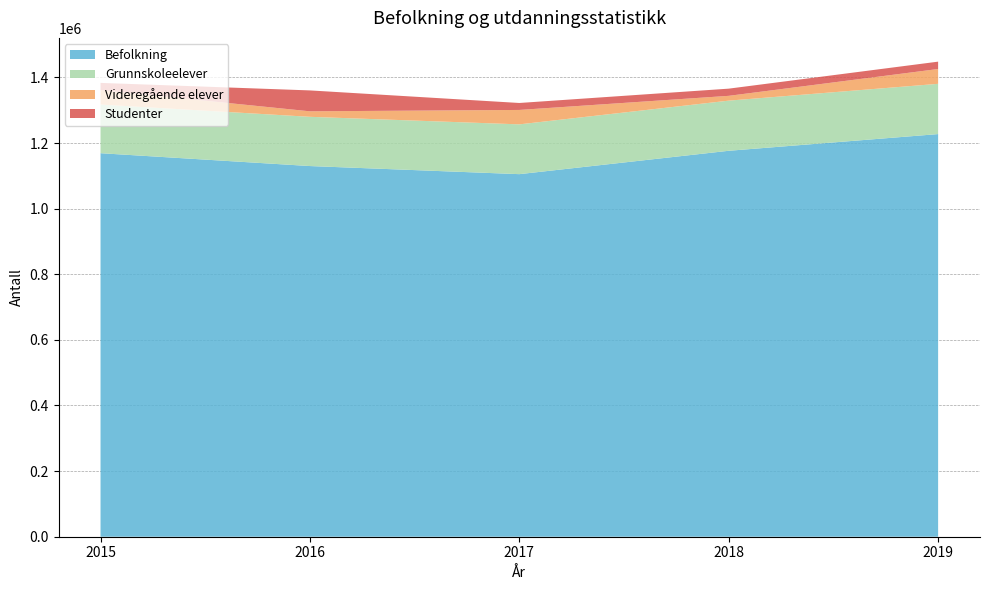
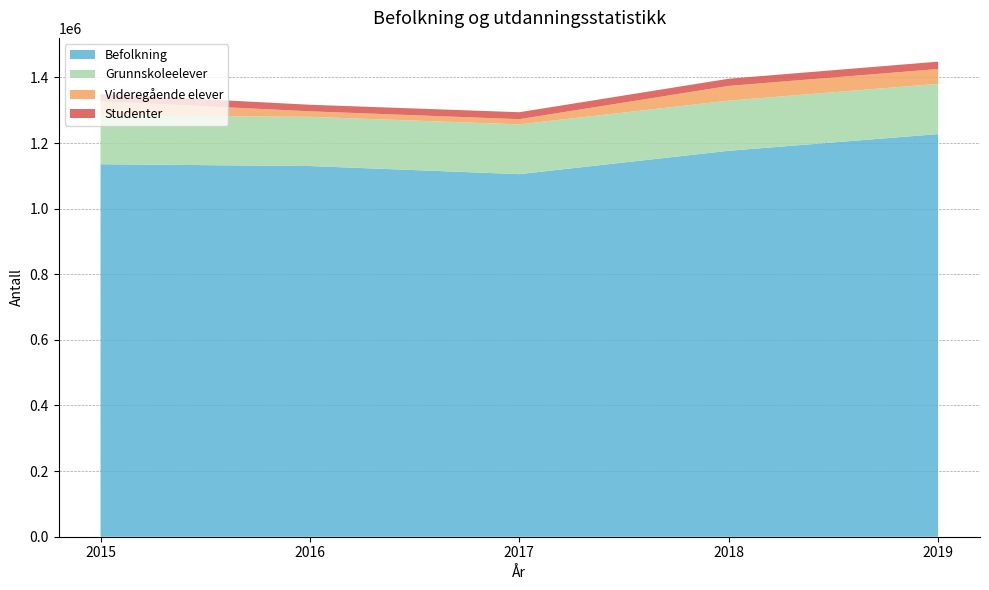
  {
    "Befolkning": {
-     "2015": 1170000,
+     "2015": 1140000,
      "2016": 1130000,
      "2017": 1110000,
      "2018": 1180000,
      "2019": 1230000
    },
    "Grunnskoleelever": {
      "2016": 150000,
      "2017": 150000,
      "2018": 150000,
      "2019": 150000
    },
    "Videregående elever": {
      "2016": 20000,
-     "2017": 40000,
-     "2018": 10000,
+     "2017": 20000,
+     "2018": 40000,
      "2019": 50000
    },
    "Studenter": {
-     "2016": 60000,
+     "2016": 20000,
      "2017": 20000,
      "2018": 20000,
      "2019": 20000
    }
  }
